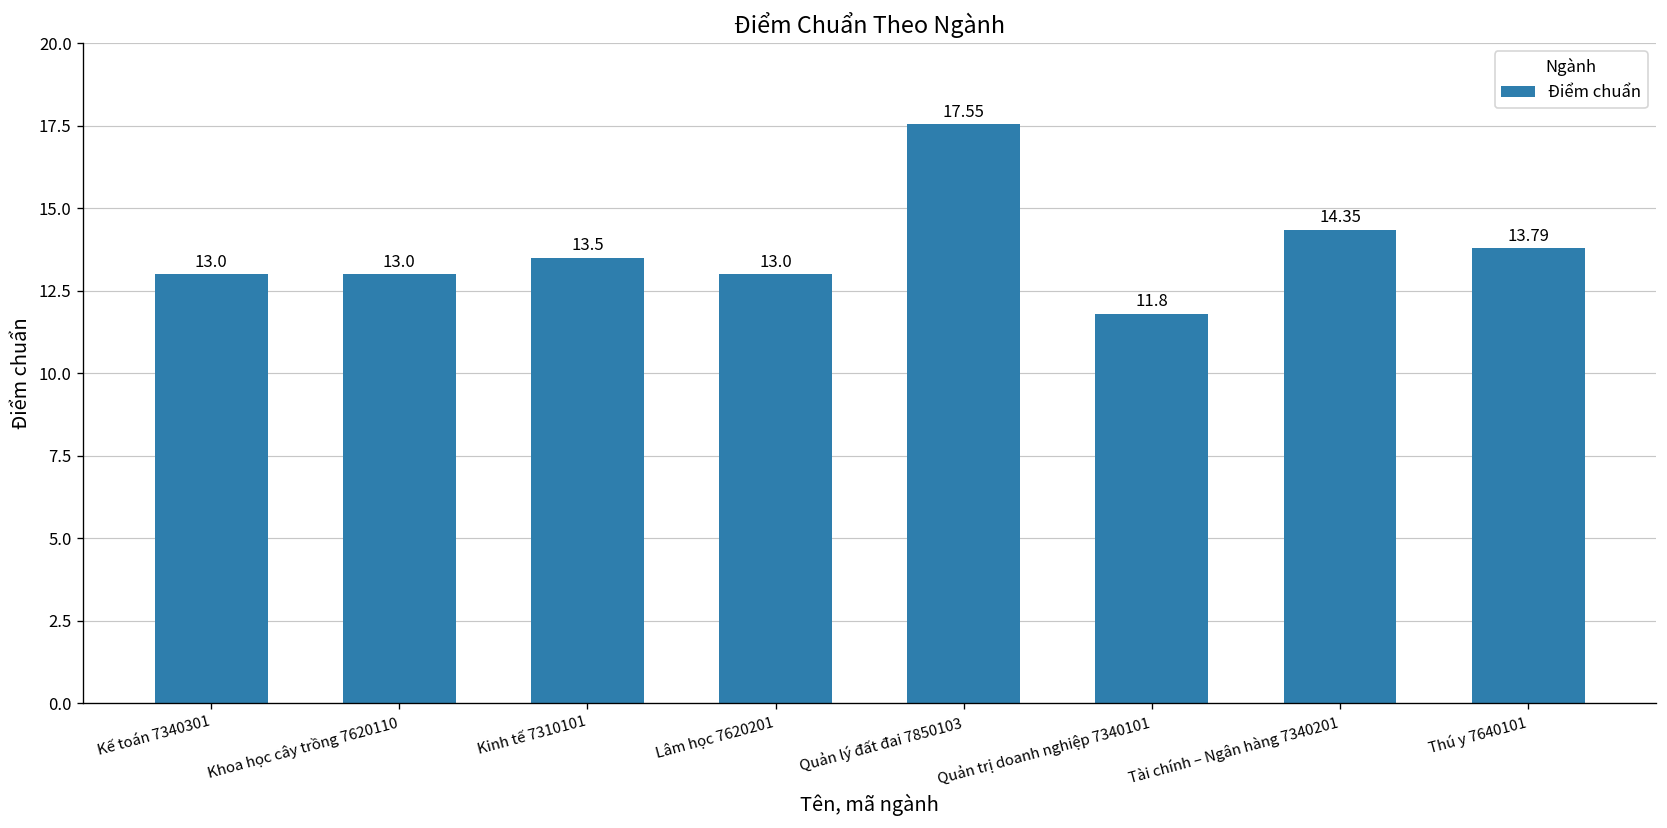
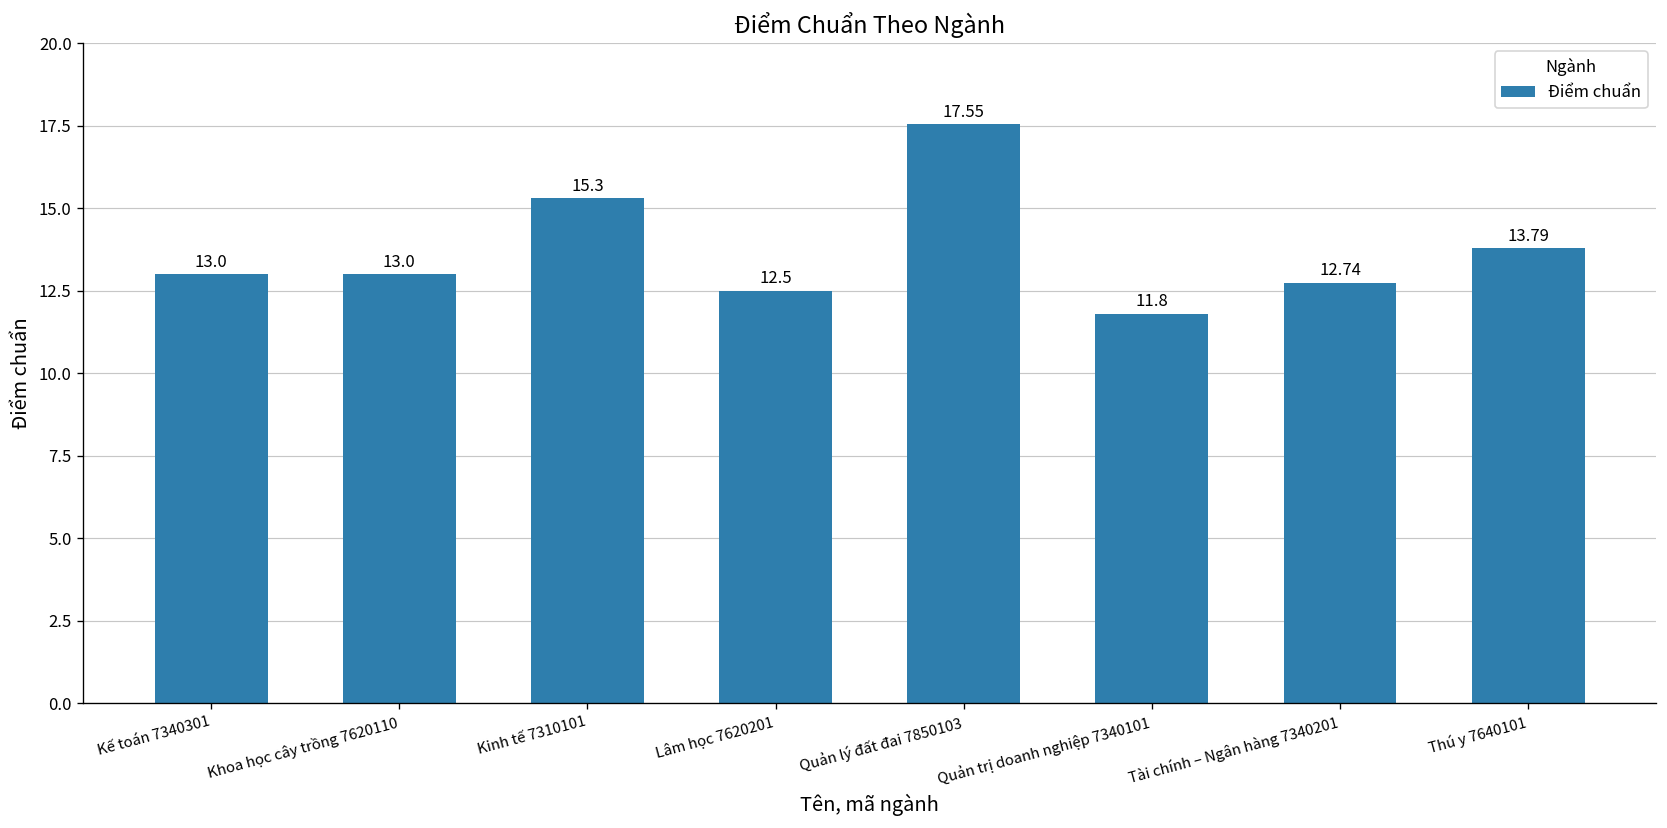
  {
    "Kế toán 7340301": 13.0,
    "Khoa học cây trồng 7620110": 13.0,
-   "Kinh tế 7310101": 13.5,
-   "Lâm học 7620201": 13.0,
+   "Kinh tế 7310101": 15.3,
+   "Lâm học 7620201": 12.5,
    "Quản lý đất đai 7850103": 17.55,
    "Quản trị doanh nghiệp 7340101": 11.8,
-   "Tài chính – Ngân hàng 7340201": 14.35,
+   "Tài chính – Ngân hàng 7340201": 12.74,
    "Thú y 7640101": 13.79
  }
